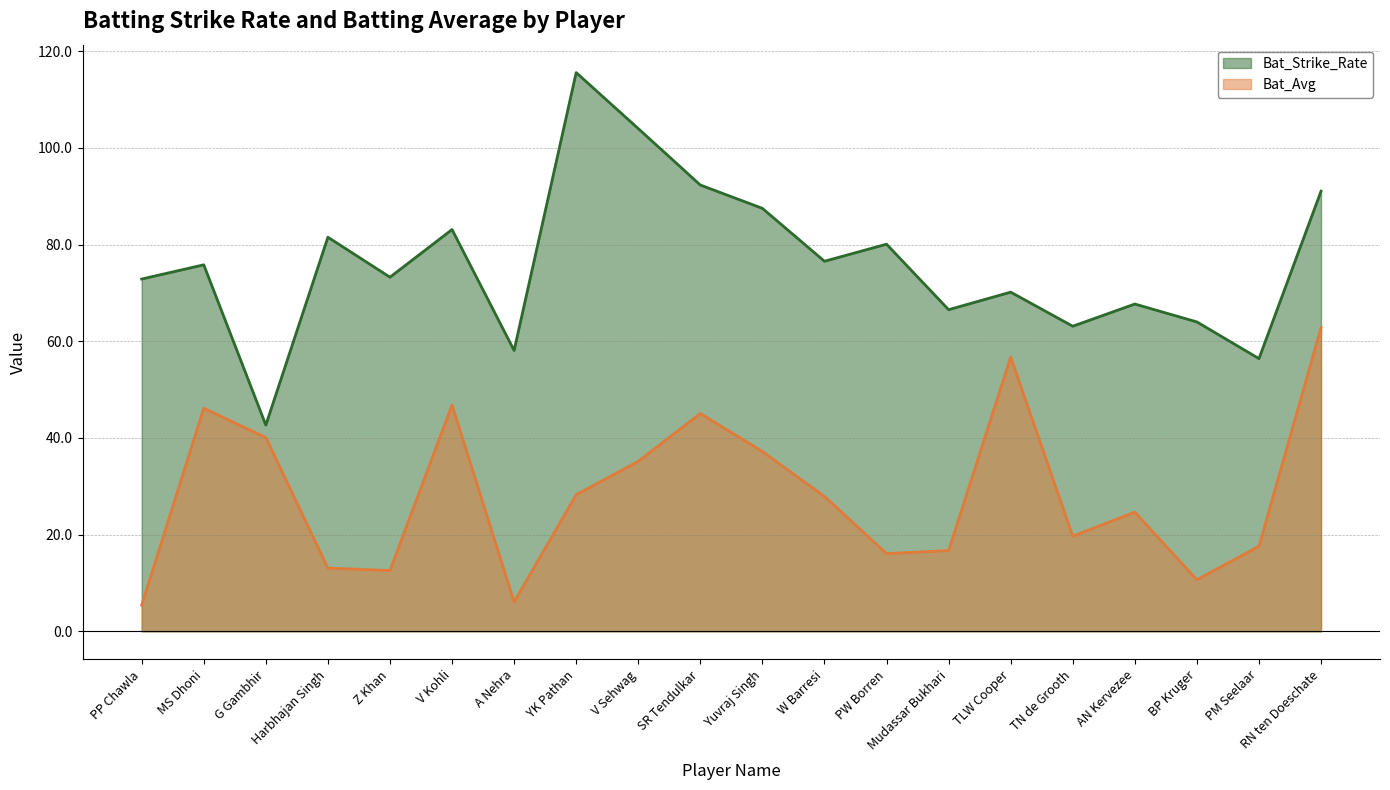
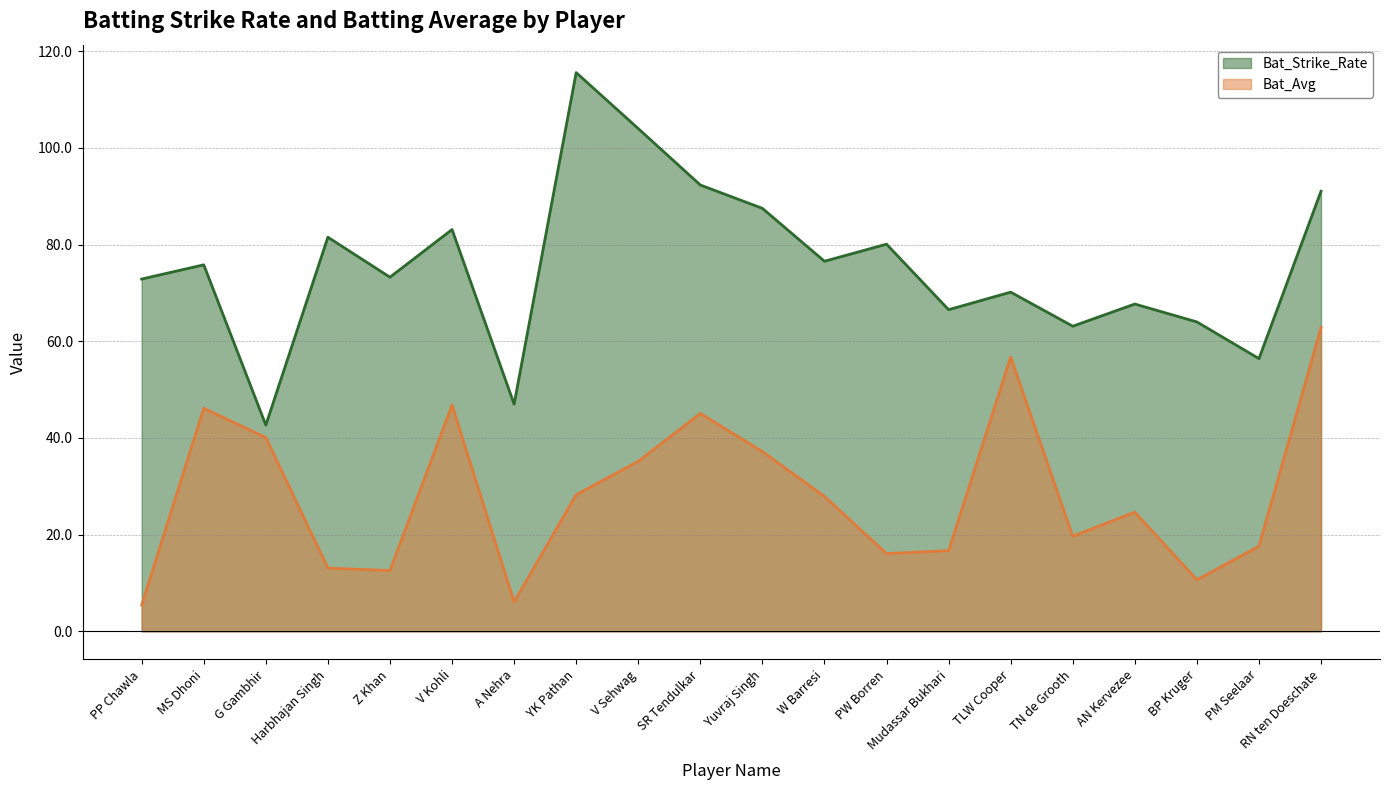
  {
    "Bat_Strike_Rate": {
      "PP Chawla": 73,
      "MS Dhoni": 76,
      "G Gambhir": 43,
      "Harbhajan Singh": 82,
      "Z Khan": 73,
      "V Kohli": 83,
-     "A Nehra": 58,
+     "A Nehra": 47,
      "YK Pathan": 116,
      "V Sehwag": 104,
      "SR Tendulkar": 92,
      "Yuvraj Singh": 87,
      "W Barresi": 77,
      "PW Borren": 80,
      "Mudassar Bukhari": 67,
      "TLW Cooper": 70,
      "TN de Grooth": 63,
      "AN Kervezee": 68,
      "BP Kruger": 64,
      "PM Seelaar": 56,
      "RN ten Doeschate": 91
    },
    "Bat_Avg": {
      "PP Chawla": 5,
      "MS Dhoni": 46,
      "G Gambhir": 40,
      "Harbhajan Singh": 13,
      "Z Khan": 13,
      "V Kohli": 47,
      "A Nehra": 6,
      "YK Pathan": 28,
      "V Sehwag": 35,
      "SR Tendulkar": 45,
      "Yuvraj Singh": 37,
      "W Barresi": 28,
      "PW Borren": 16,
      "Mudassar Bukhari": 17,
      "TLW Cooper": 57,
      "TN de Grooth": 20,
      "AN Kervezee": 25,
      "BP Kruger": 11,
      "PM Seelaar": 18,
      "RN ten Doeschate": 63
    }
  }
